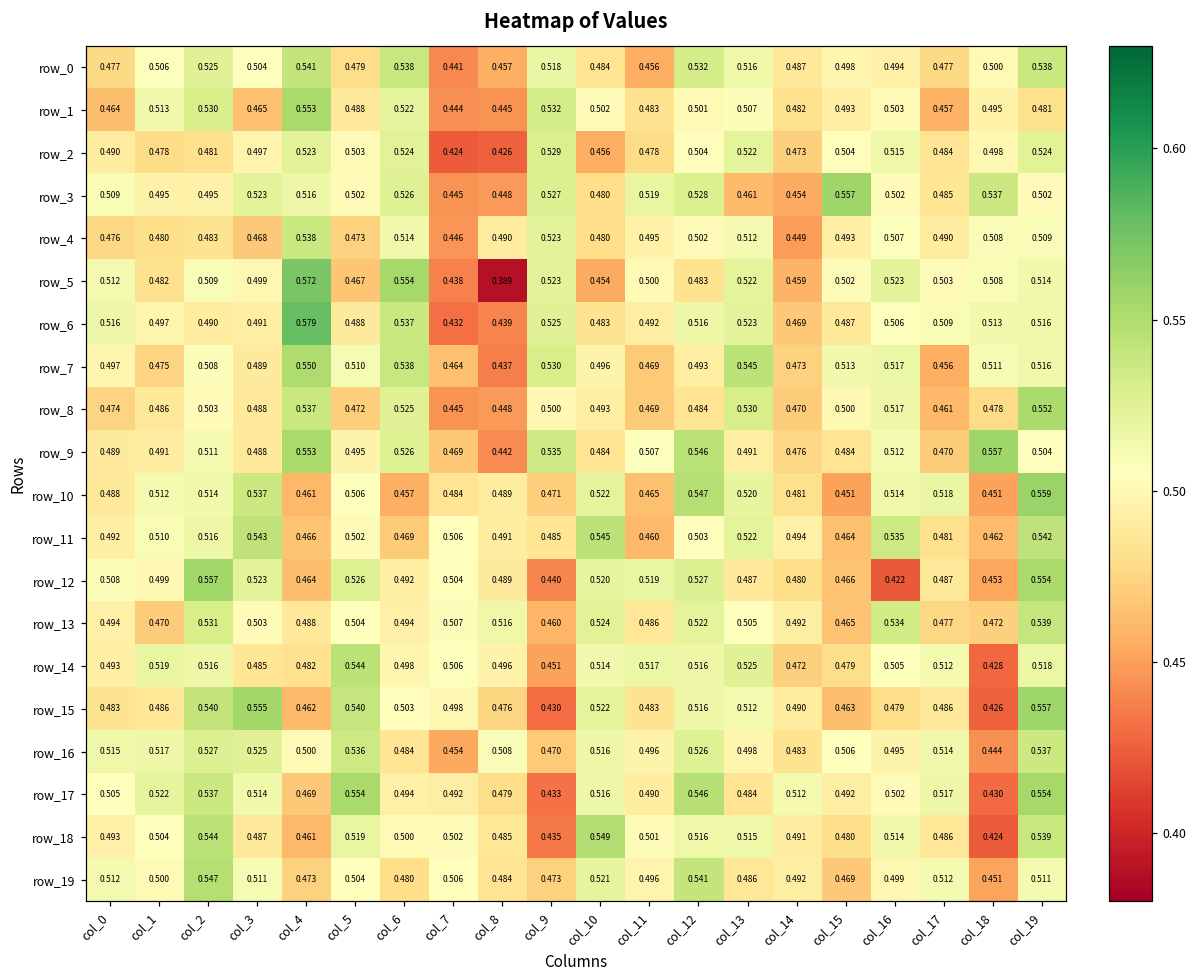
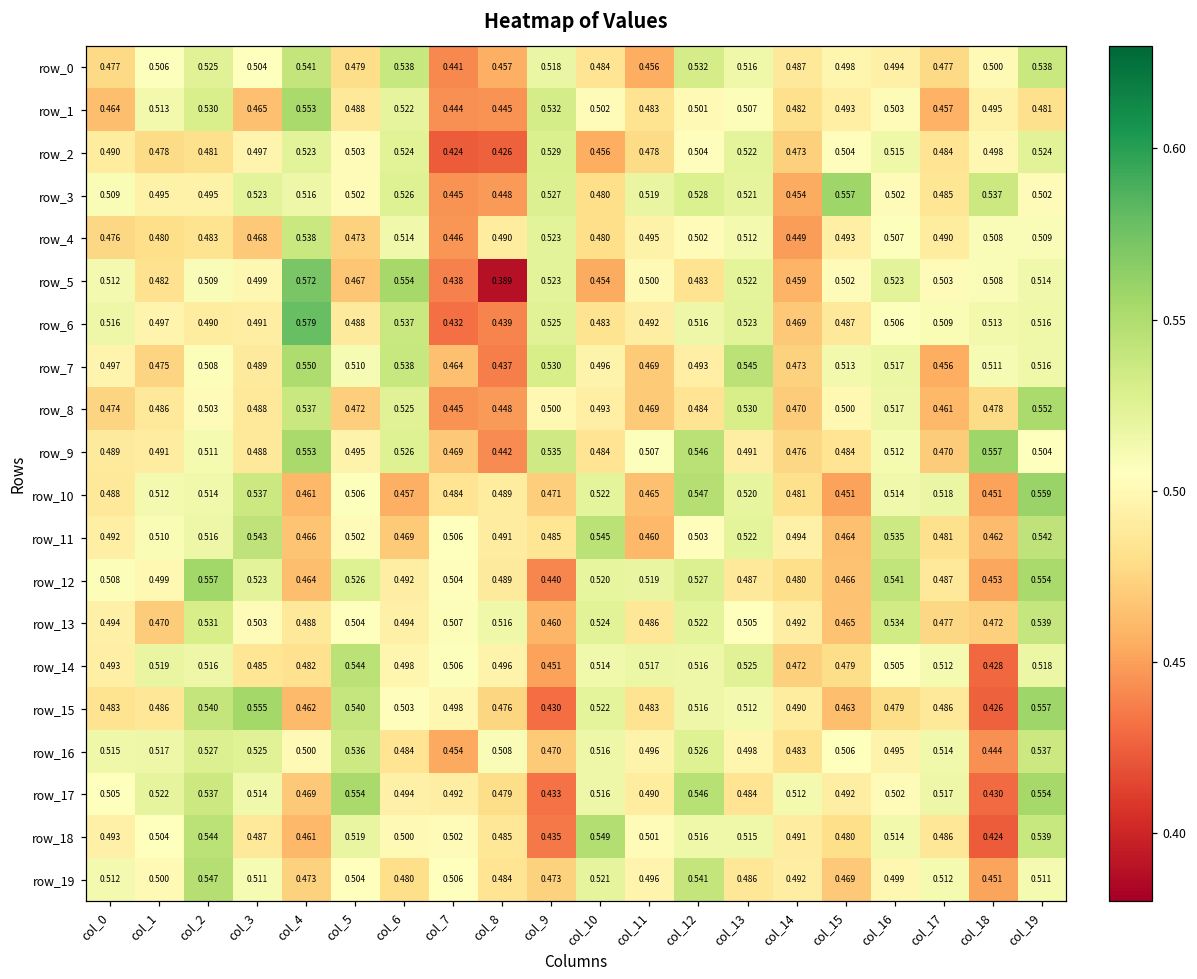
  {
    "row_3": {
      "col_0": 0.509,
      "col_1": 0.495,
      "col_2": 0.495,
      "col_3": 0.523,
      "col_4": 0.516,
      "col_5": 0.502,
      "col_6": 0.526,
      "col_7": 0.445,
      "col_8": 0.448,
      "col_9": 0.527,
      "col_10": 0.480,
      "col_11": 0.519,
      "col_12": 0.528,
-     "col_13": 0.461,
+     "col_13": 0.521,
      "col_14": 0.454,
      "col_15": 0.557,
      "col_16": 0.502,
      "col_17": 0.485,
      "col_18": 0.537,
      "col_19": 0.502
    },
    "row_12": {
      "col_0": 0.508,
      "col_1": 0.499,
      "col_2": 0.557,
      "col_3": 0.523,
      "col_4": 0.464,
      "col_5": 0.526,
      "col_6": 0.492,
      "col_7": 0.504,
      "col_8": 0.489,
      "col_9": 0.440,
      "col_10": 0.520,
      "col_11": 0.519,
      "col_12": 0.527,
      "col_13": 0.487,
      "col_14": 0.480,
      "col_15": 0.466,
-     "col_16": 0.422,
+     "col_16": 0.541,
      "col_17": 0.487,
      "col_18": 0.453,
      "col_19": 0.554
    }
  }
